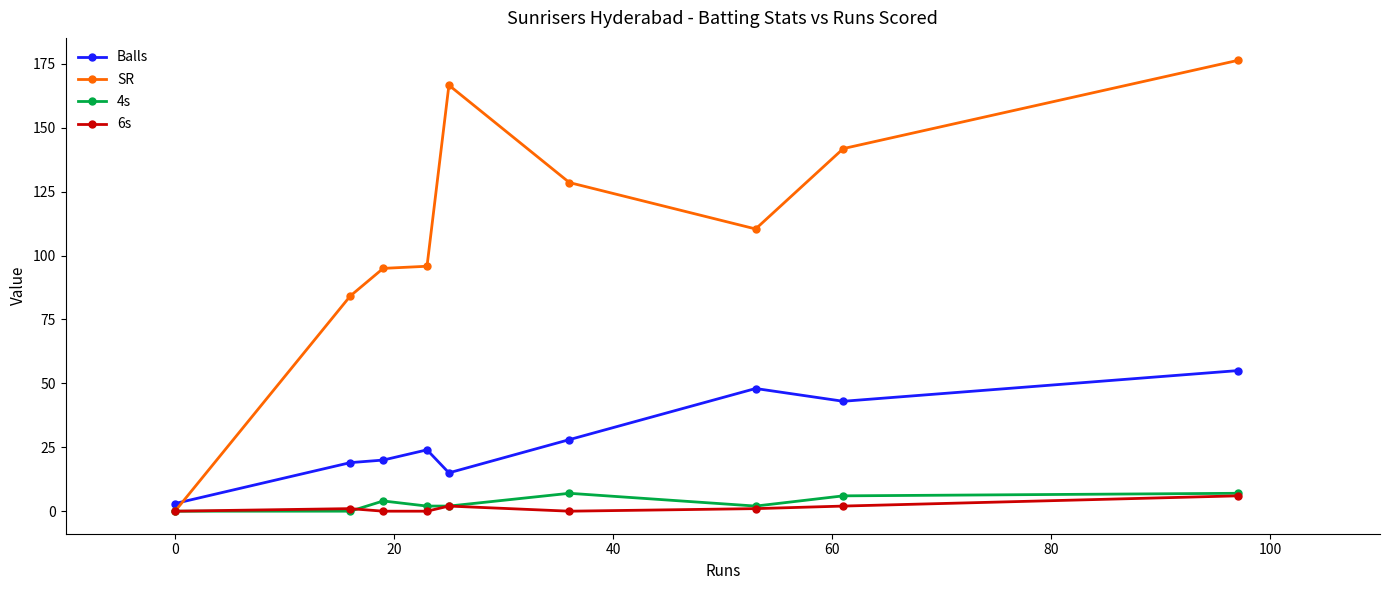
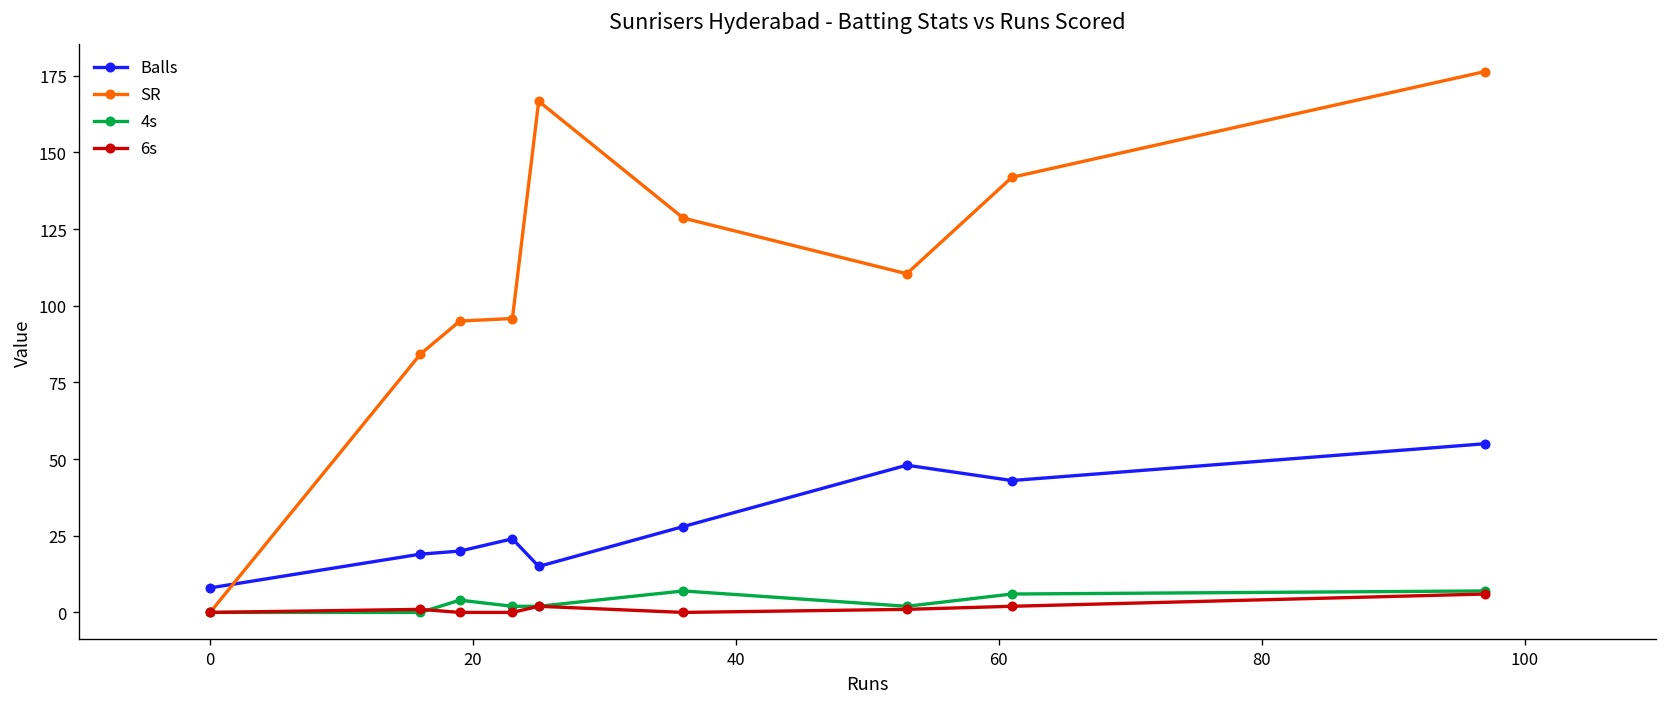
  {
    "Balls": {
-     "0": 3
+     "0": 8
    }
  }
